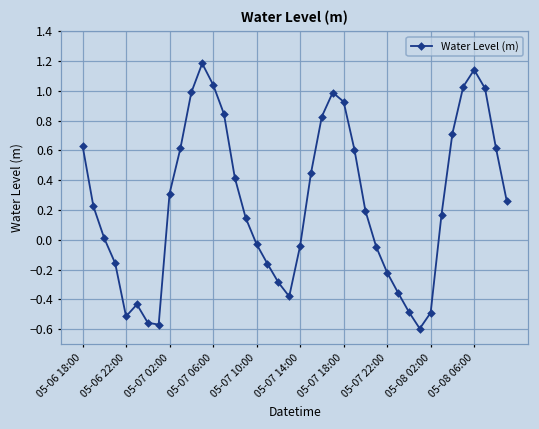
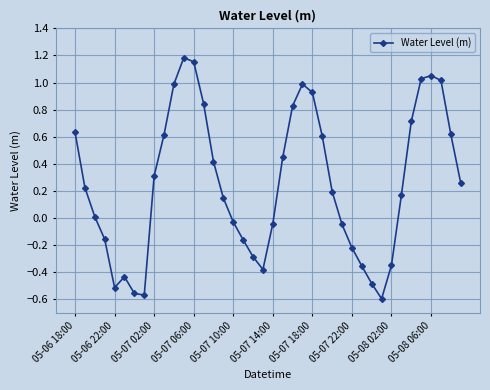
  {
    "05-06 18:00": 0.63,
    "05-06 22:00": -0.51,
    "05-07 02:00": 0.31,
-   "05-07 06:00": 1.04,
+   "05-07 06:00": 1.15,
    "05-07 10:00": -0.03,
    "05-07 14:00": -0.04,
    "05-07 18:00": 0.93,
    "05-07 22:00": -0.22,
-   "05-08 02:00": -0.49,
-   "05-08 06:00": 1.14
+   "05-08 02:00": -0.35,
+   "05-08 06:00": 1.05
  }
